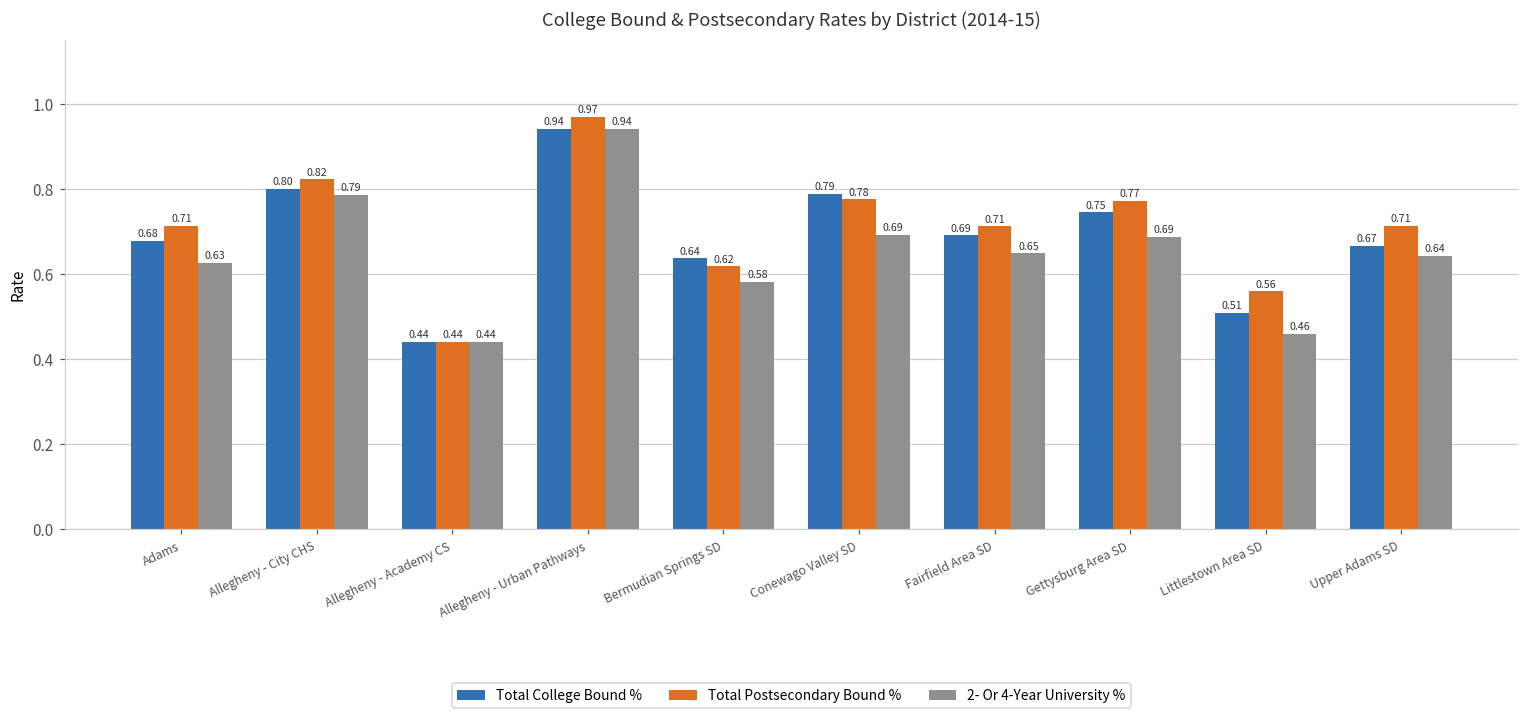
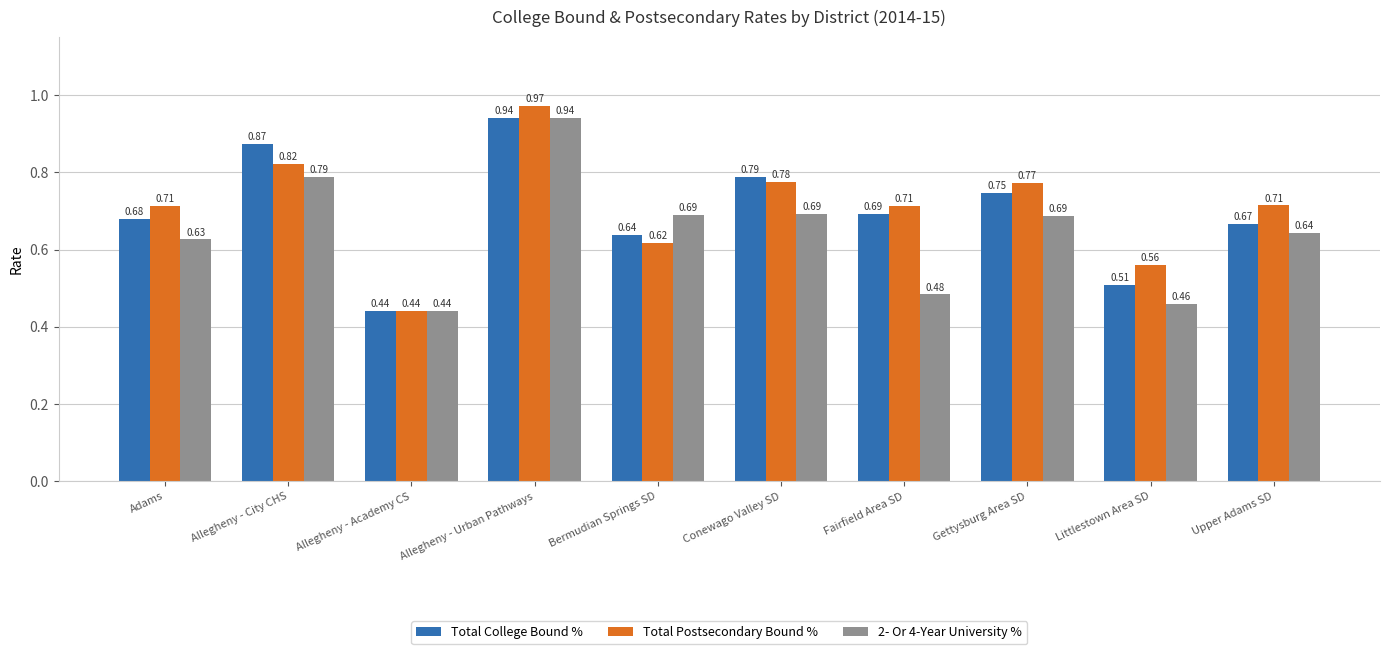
  {
    "Total College Bound %": {
      "Adams": 0.68,
-     "Allegheny - City CHS": 0.80,
+     "Allegheny - City CHS": 0.87,
      "Allegheny - Academy CS": 0.44,
      "Allegheny - Urban Pathways": 0.94,
      "Bermudian Springs SD": 0.64,
      "Conewago Valley SD": 0.79,
      "Fairfield Area SD": 0.69,
      "Gettysburg Area SD": 0.75,
      "Littlestown Area SD": 0.51,
      "Upper Adams SD": 0.67
    },
    "Total Postsecondary Bound %": {
      "Adams": 0.71,
      "Allegheny - City CHS": 0.82,
      "Allegheny - Academy CS": 0.44,
      "Allegheny - Urban Pathways": 0.97,
      "Bermudian Springs SD": 0.62,
      "Conewago Valley SD": 0.78,
      "Fairfield Area SD": 0.71,
      "Gettysburg Area SD": 0.77,
      "Littlestown Area SD": 0.56,
      "Upper Adams SD": 0.71
    },
    "2- Or 4-Year University %": {
      "Adams": 0.63,
      "Allegheny - City CHS": 0.79,
      "Allegheny - Academy CS": 0.44,
      "Allegheny - Urban Pathways": 0.94,
-     "Bermudian Springs SD": 0.58,
+     "Bermudian Springs SD": 0.69,
      "Conewago Valley SD": 0.69,
-     "Fairfield Area SD": 0.65,
+     "Fairfield Area SD": 0.48,
      "Gettysburg Area SD": 0.69,
      "Littlestown Area SD": 0.46,
      "Upper Adams SD": 0.64
    }
  }
